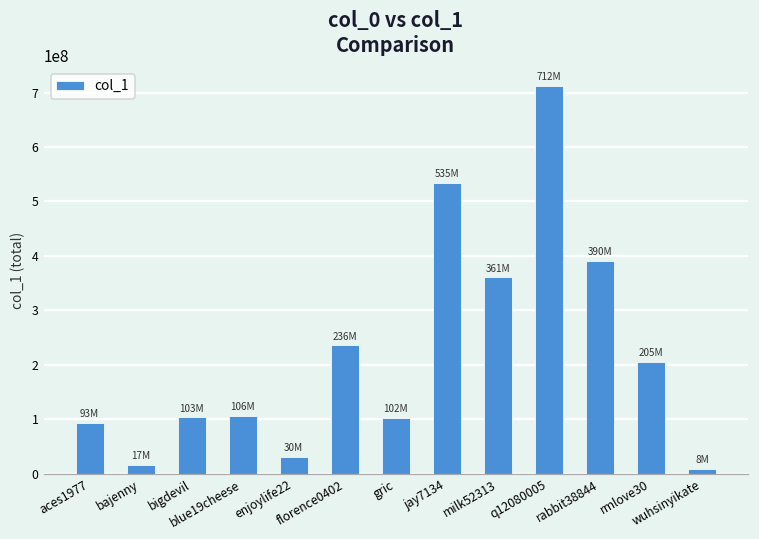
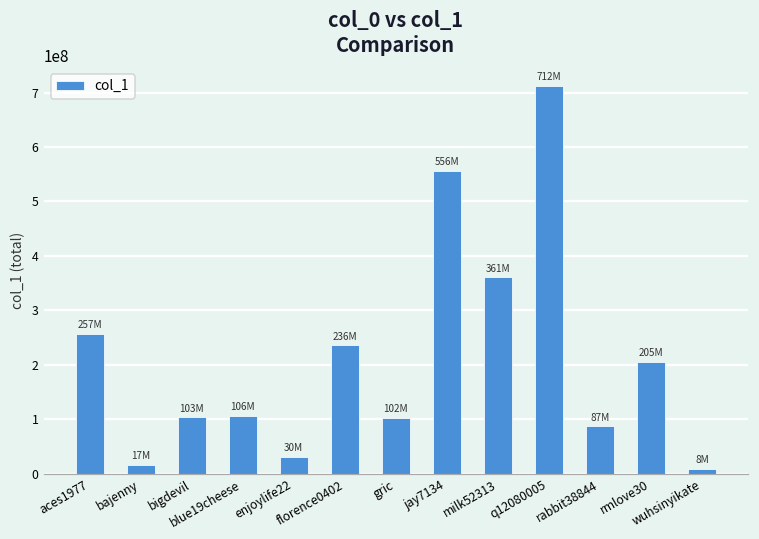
  {
-   "aces1977": "93M",
+   "aces1977": "257M",
    "bajenny": "17M",
    "bigdevil": "103M",
    "blue19cheese": "106M",
    "enjoylife22": "30M",
    "florence0402": "236M",
    "gric": "102M",
-   "jay7134": "535M",
+   "jay7134": "556M",
    "milk52313": "361M",
    "q12080005": "712M",
-   "rabbit38844": "390M",
+   "rabbit38844": "87M",
    "rmlove30": "205M",
    "wuhsinyikate": "8M"
  }
